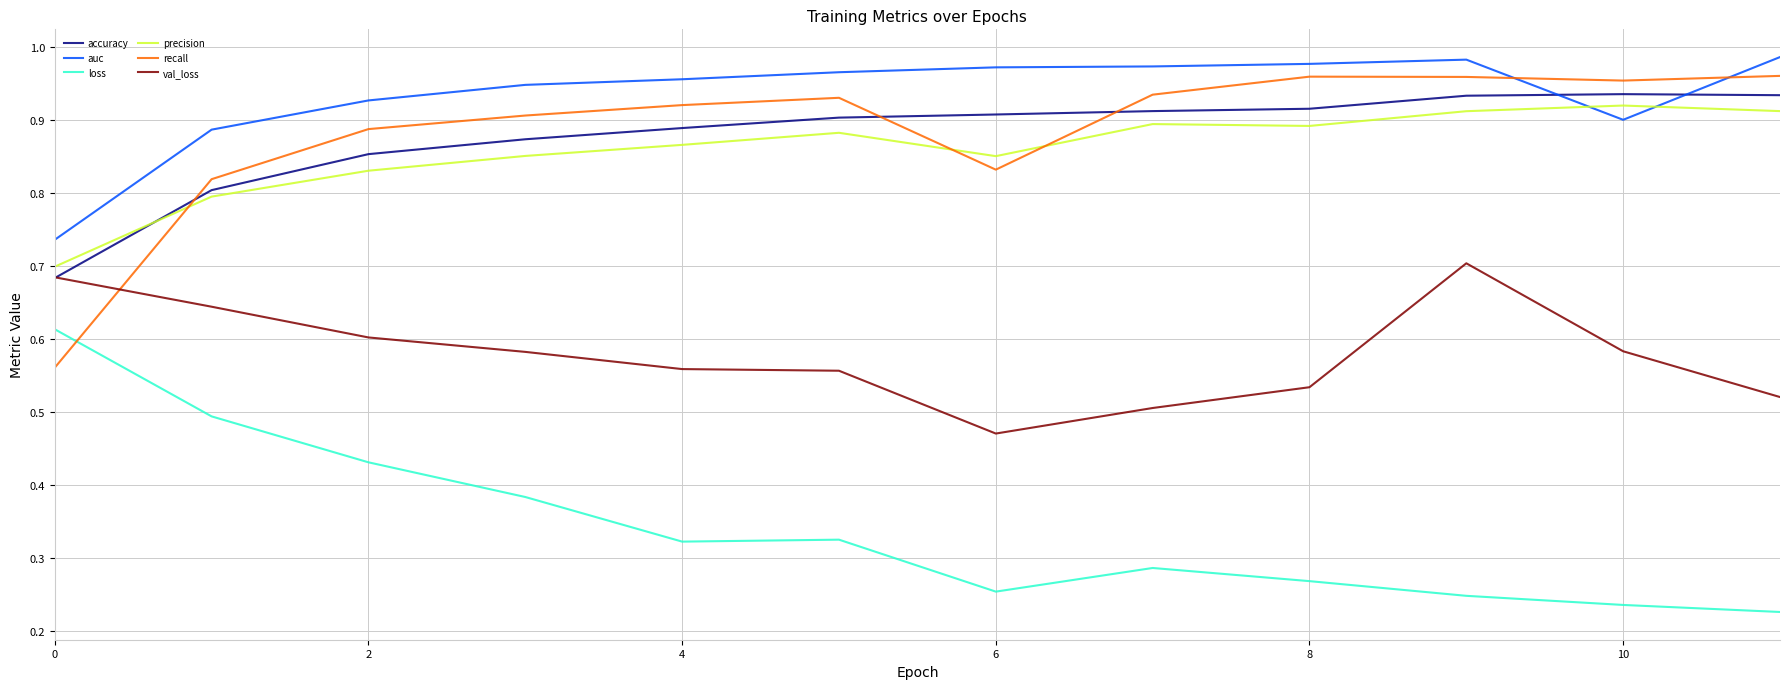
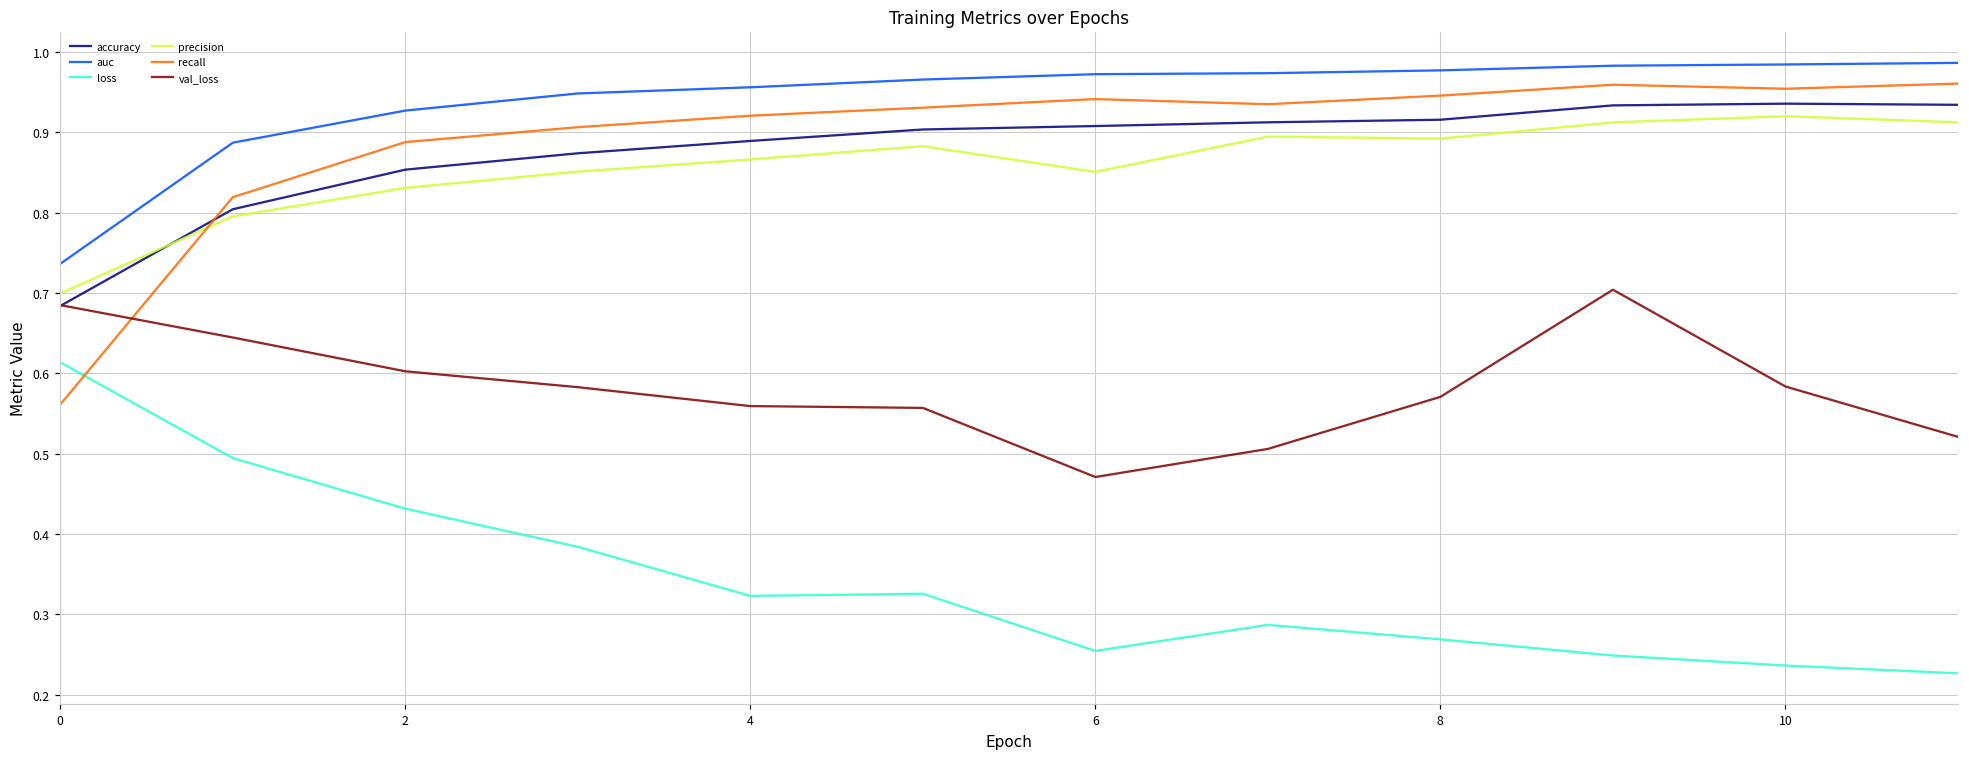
  {
    "accuracy": {
      "2": 0.85,
      "4": 0.89,
      "6": 0.91,
      "8": 0.92,
      "10": 0.94
    },
    "auc": {
      "0": 0.74,
      "2": 0.93,
      "4": 0.96,
      "6": 0.97,
      "8": 0.98,
-     "10": 0.90
+     "10": 0.98
    },
    "loss": {
      "0": 0.61,
      "2": 0.43,
      "4": 0.32,
      "6": 0.25,
      "8": 0.27,
      "10": 0.24
    },
    "precision": {
      "0": 0.70,
      "2": 0.83,
      "4": 0.87,
      "6": 0.85,
      "8": 0.89,
      "10": 0.92
    },
    "recall": {
      "0": 0.56,
      "2": 0.89,
      "4": 0.92,
-     "6": 0.83,
-     "8": 0.96,
+     "6": 0.94,
+     "8": 0.95,
      "10": 0.95
    },
    "val_loss": {
      "2": 0.60,
      "4": 0.56,
      "6": 0.47,
-     "8": 0.53,
+     "8": 0.57,
      "10": 0.58
    }
  }
